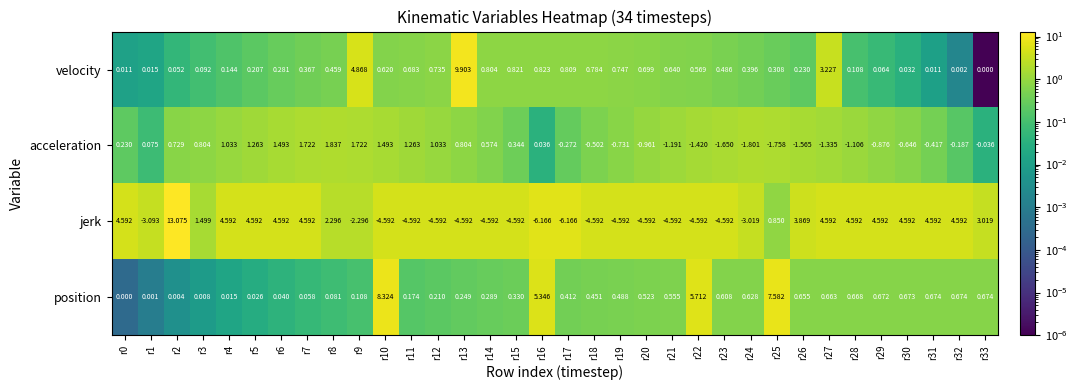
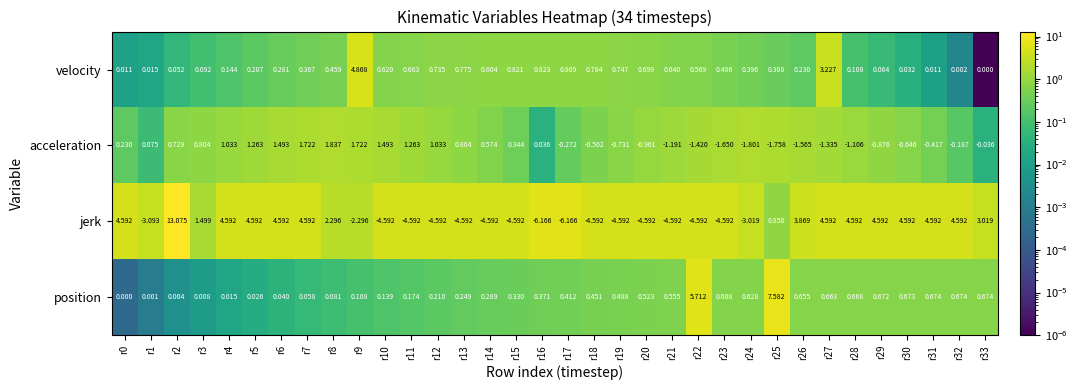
  {
    "velocity": {
      "r0": 0.011,
      "r1": 0.015,
      "r2": 0.052,
      "r3": 0.092,
      "r4": 0.144,
      "r5": 0.207,
      "r6": 0.281,
      "r7": 0.367,
      "r8": 0.459,
      "r9": 4.868,
      "r10": 0.620,
      "r11": 0.683,
      "r12": 0.735,
-     "r13": 9.903,
+     "r13": 0.775,
      "r14": 0.804,
      "r15": 0.821,
      "r16": 0.823,
      "r17": 0.809,
      "r18": 0.784,
      "r19": 0.747,
      "r20": 0.699,
      "r21": 0.640,
      "r22": 0.569,
      "r23": 0.486,
      "r24": 0.396,
      "r25": 0.308,
      "r26": 0.230,
      "r27": 3.227,
      "r28": 0.108,
      "r29": 0.064,
      "r30": 0.032,
      "r31": 0.011,
      "r32": 0.002,
      "r33": 0.000
    },
    "acceleration": {
      "r0": 0.230,
      "r1": 0.075,
      "r2": 0.729,
      "r3": 0.804,
      "r4": 1.033,
      "r5": 1.263,
      "r6": 1.493,
      "r7": 1.722,
      "r8": 1.837,
      "r9": 1.722,
      "r10": 1.493,
      "r11": 1.263,
      "r12": 1.033,
      "r13": 0.804,
      "r14": 0.574,
      "r15": 0.344,
      "r16": 0.036,
      "r17": -0.272,
      "r18": -0.502,
      "r19": -0.731,
      "r20": -0.961,
      "r21": -1.191,
      "r22": -1.420,
      "r23": -1.650,
      "r24": -1.801,
      "r25": -1.758,
      "r26": -1.565,
      "r27": -1.335,
      "r28": -1.106,
      "r29": -0.876,
      "r30": -0.646,
      "r31": -0.417,
      "r32": -0.187,
      "r33": -0.036
    },
    "jerk": {
      "r0": 4.592,
      "r1": -3.093,
      "r2": 13.075,
      "r3": 1.499,
      "r4": 4.592,
      "r5": 4.592,
      "r6": 4.592,
      "r7": 4.592,
      "r8": 2.296,
      "r9": -2.296,
      "r10": -4.592,
      "r11": -4.592,
      "r12": -4.592,
      "r13": -4.592,
      "r14": -4.592,
      "r15": -4.592,
      "r16": -6.166,
      "r17": -6.166,
      "r18": -4.592,
      "r19": -4.592,
      "r20": -4.592,
      "r21": -4.592,
      "r22": -4.592,
      "r23": -4.592,
      "r24": -3.019,
      "r25": 0.850,
      "r26": 3.869,
      "r27": 4.592,
      "r28": 4.592,
      "r29": 4.592,
      "r30": 4.592,
      "r31": 4.592,
      "r32": 4.592,
      "r33": 3.019
    },
    "position": {
      "r0": 0.000,
      "r1": 0.001,
      "r2": 0.004,
      "r3": 0.008,
      "r4": 0.015,
      "r5": 0.026,
      "r6": 0.040,
      "r7": 0.058,
      "r8": 0.081,
      "r9": 0.108,
-     "r10": 8.324,
+     "r10": 0.139,
      "r11": 0.174,
      "r12": 0.210,
      "r13": 0.249,
      "r14": 0.289,
      "r15": 0.330,
-     "r16": 5.346,
+     "r16": 0.371,
      "r17": 0.412,
      "r18": 0.451,
      "r19": 0.488,
      "r20": 0.523,
      "r21": 0.555,
      "r22": 5.712,
      "r23": 0.608,
      "r24": 0.628,
      "r25": 7.582,
      "r26": 0.655,
      "r27": 0.663,
      "r28": 0.668,
      "r29": 0.672,
      "r30": 0.673,
      "r31": 0.674,
      "r32": 0.674,
      "r33": 0.674
    }
  }
